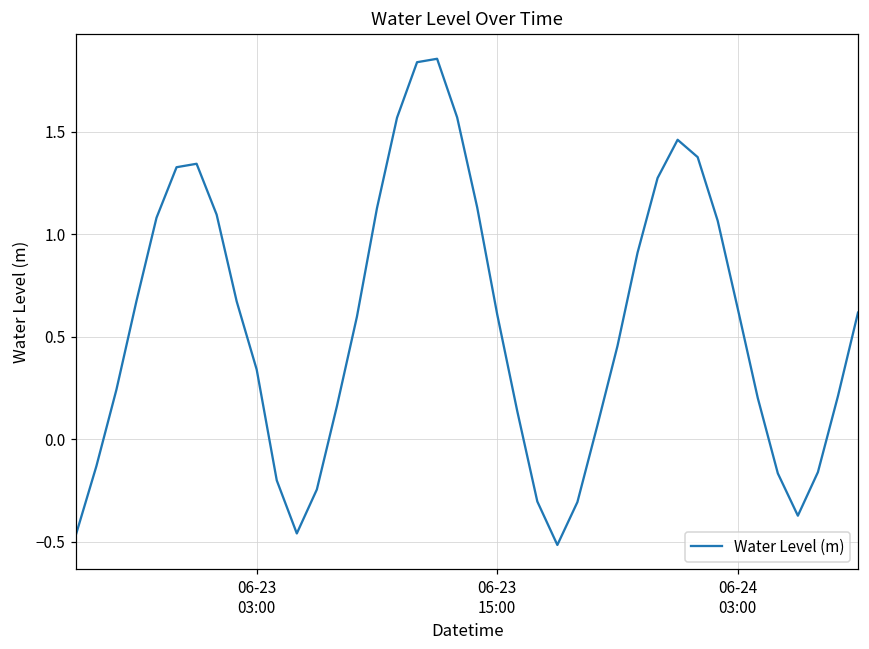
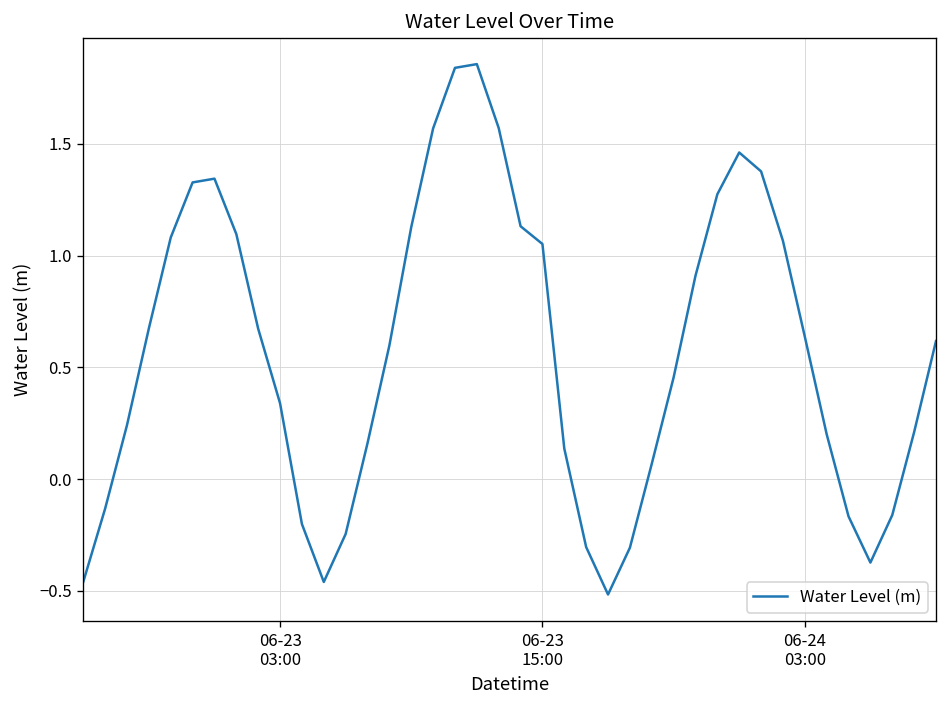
  {
    "06-23 03:00": 0.34,
-   "06-23 15:00": 0.61,
+   "06-23 15:00": 1.05,
    "06-24 03:00": 0.64
  }
